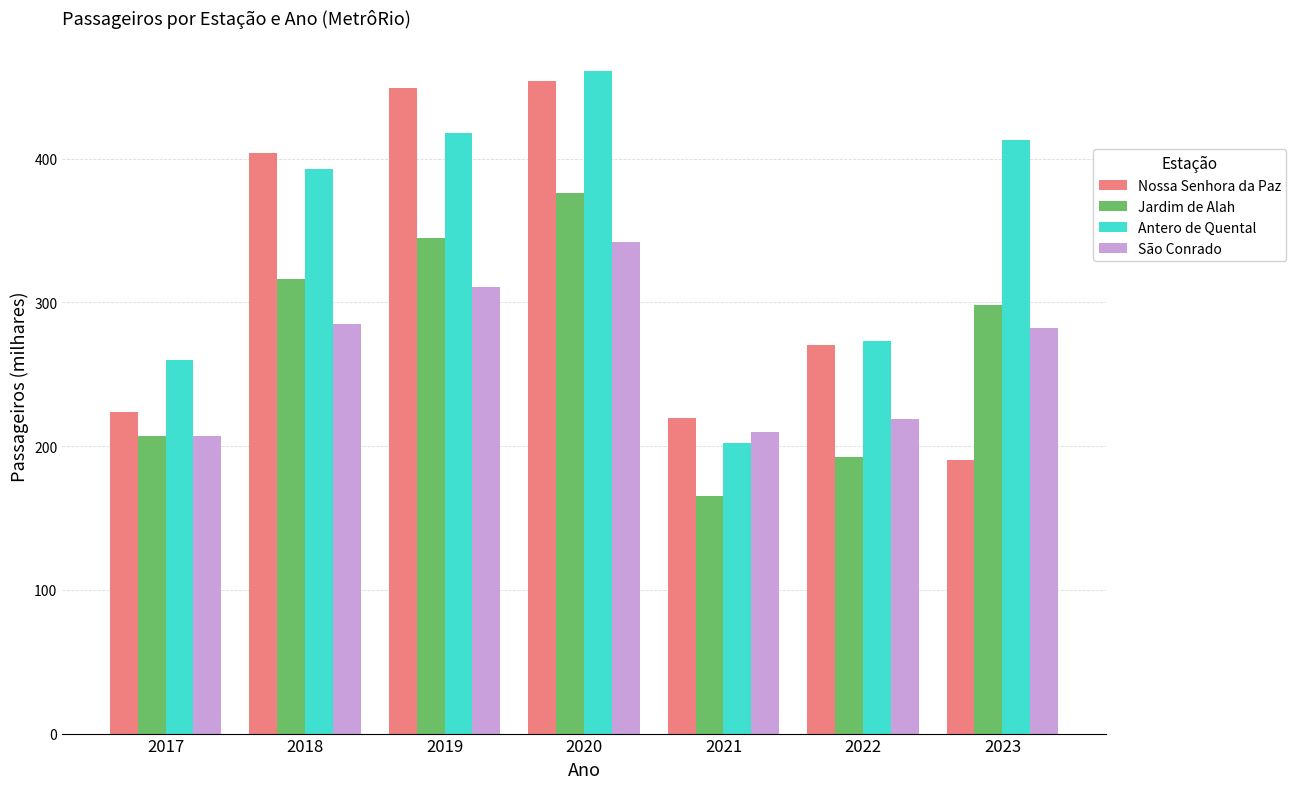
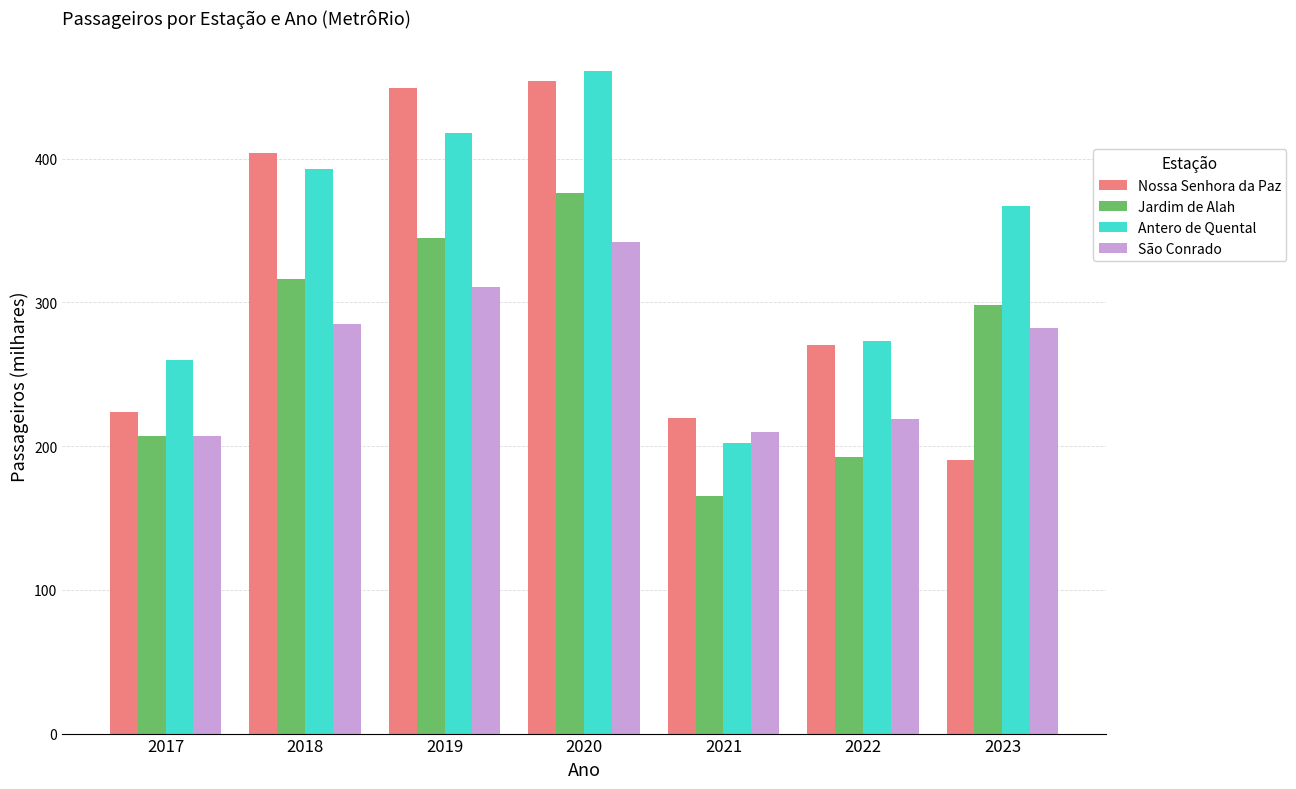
  {
    "Nossa Senhora da Paz": {
      "2017": 224,
      "2018": 404,
      "2019": 449,
      "2020": 454,
      "2021": 219,
      "2022": 270,
      "2023": 190
    },
    "Jardim de Alah": {
      "2017": 207,
      "2018": 316,
      "2019": 345,
      "2020": 376,
      "2021": 165,
      "2022": 192,
      "2023": 298
    },
    "Antero de Quental": {
      "2017": 260,
      "2018": 393,
      "2019": 417,
      "2020": 461,
      "2021": 202,
      "2022": 273,
-     "2023": 413
+     "2023": 367
    },
    "São Conrado": {
      "2017": 207,
      "2018": 285,
      "2019": 311,
      "2020": 342,
      "2021": 210,
      "2022": 219,
      "2023": 282
    }
  }
